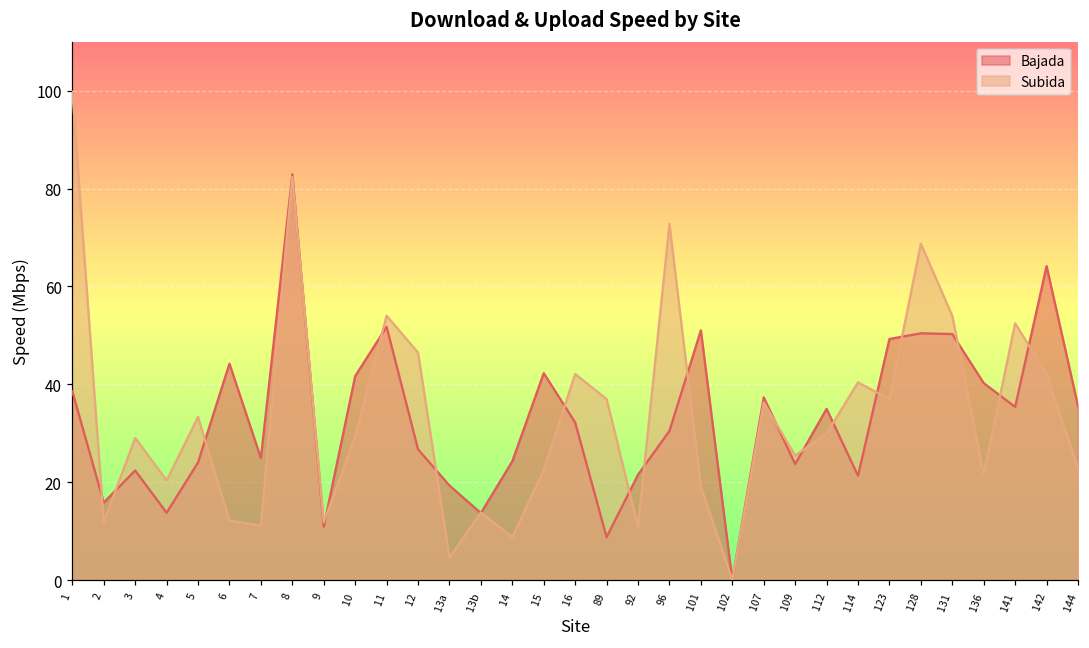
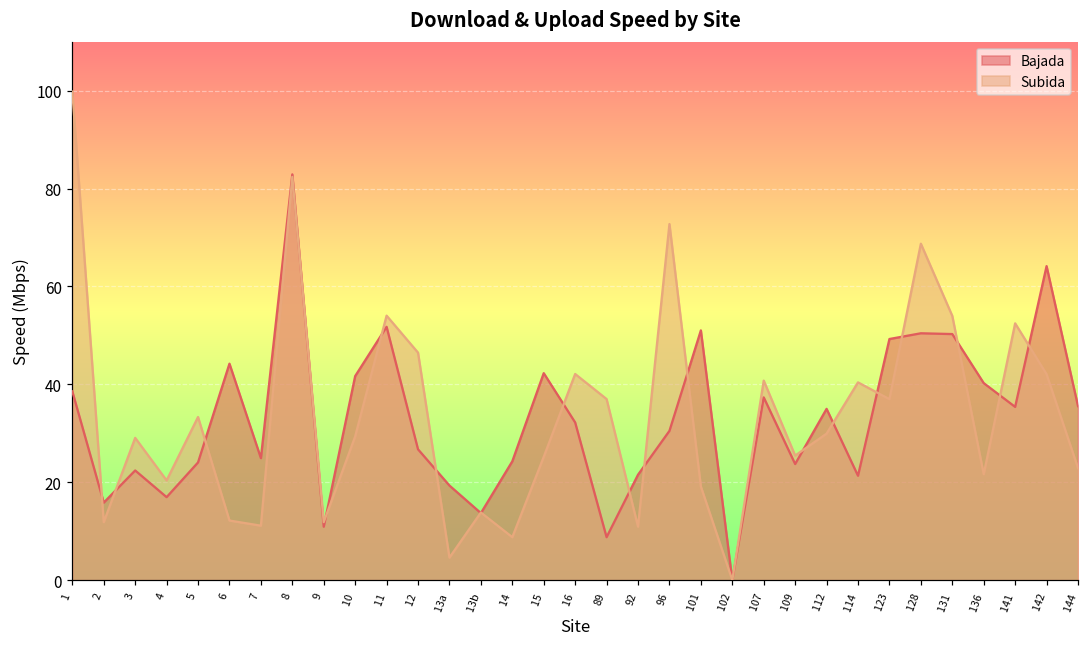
  {
    "Bajada": {
      "1": 39,
      "2": 16,
      "3": 22,
-     "4": 14,
+     "4": 17,
      "5": 24,
      "6": 44,
      "7": 25,
      "9": 11,
      "10": 42,
      "11": 52,
      "12": 27,
      "13a": 19,
      "14": 24,
      "15": 42,
      "16": 32,
      "89": 9,
      "92": 22,
      "96": 31,
      "101": 51,
      "107": 37,
      "109": 24,
      "112": 35,
      "114": 21,
      "123": 49,
      "128": 50,
      "131": 50,
      "136": 40,
      "141": 35,
      "142": 64,
      "144": 36
    },
    "Subida": {
      "1": 100,
      "2": 12,
      "3": 29,
      "4": 20,
      "5": 33,
      "6": 12,
      "7": 11,
      "9": 12,
      "10": 29,
      "11": 54,
      "12": 46,
      "13a": 5,
      "14": 9,
-     "15": 23,
+     "15": 25,
      "16": 42,
      "89": 37,
      "92": 11,
      "96": 73,
      "101": 19,
-     "107": 36,
+     "107": 41,
      "109": 25,
      "112": 30,
      "114": 40,
      "123": 37,
      "128": 69,
      "131": 54,
      "136": 22,
      "141": 52,
      "142": 42,
      "144": 23
    }
  }
